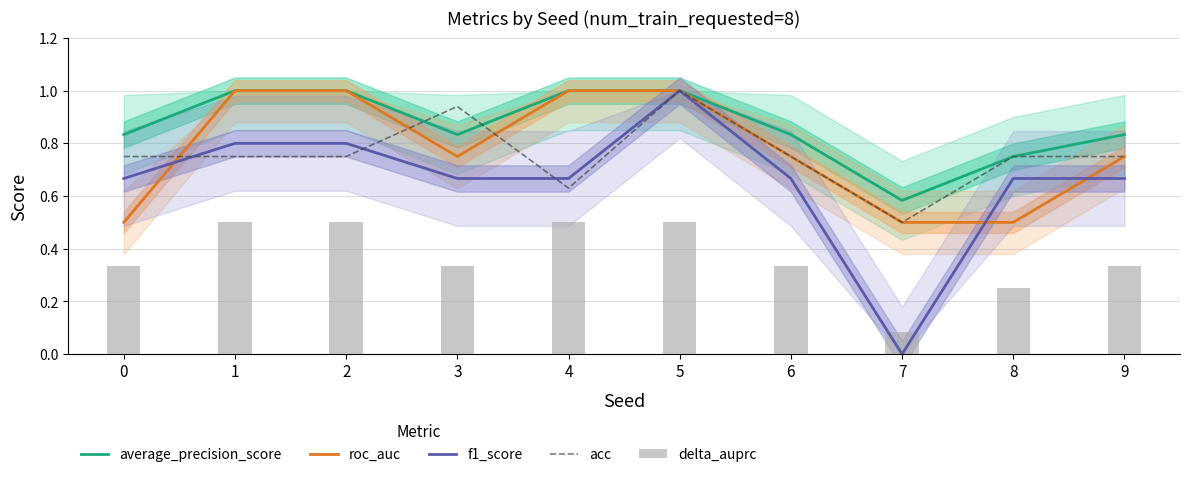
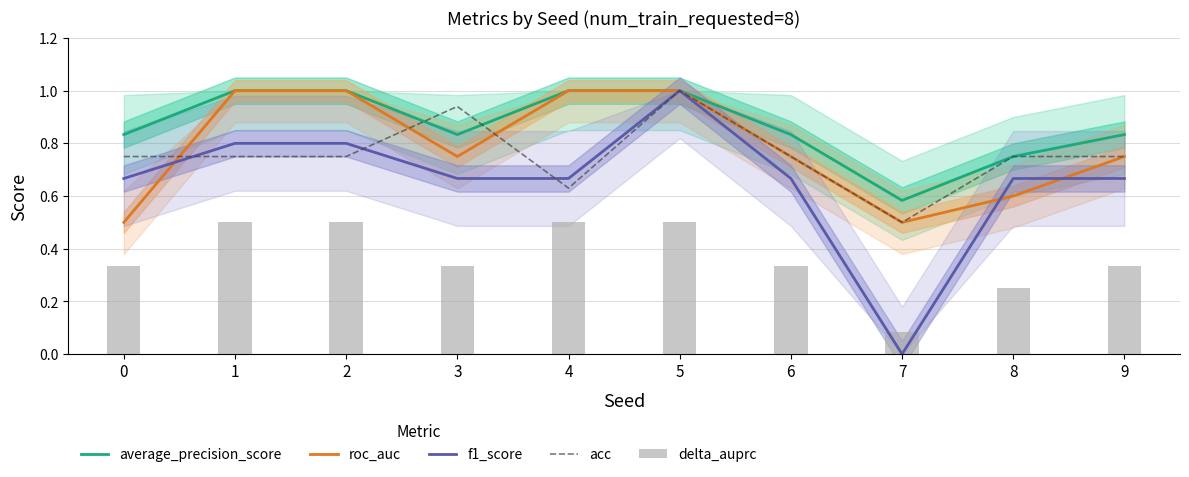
  {
    "roc_auc": {
      "0": 0.5,
      "3": 0.75,
-     "8": 0.5
+     "8": 0.6
    },
    "acc": {
      "0": 0.75,
      "1": 0.75,
      "2": 0.75,
      "3": 0.94,
      "4": 0.63
    }
  }
